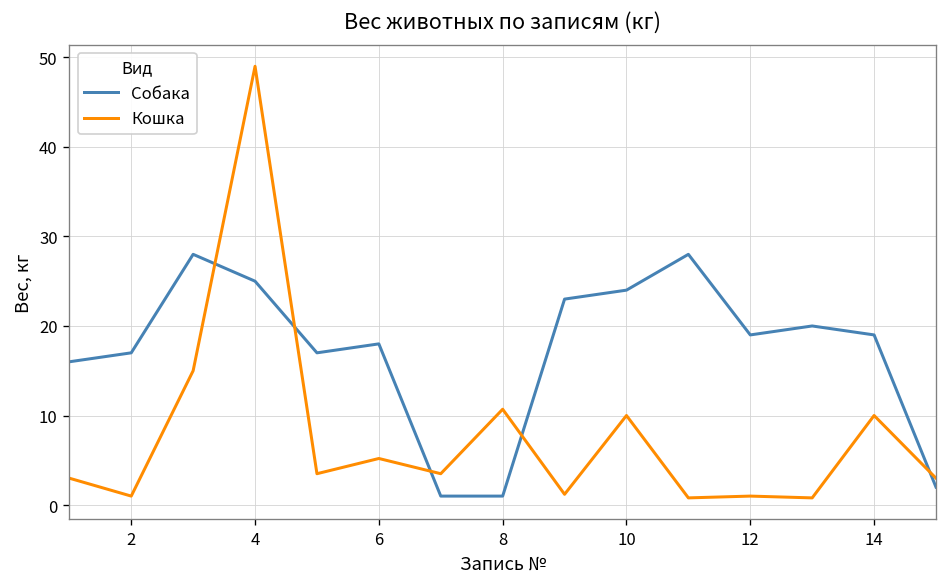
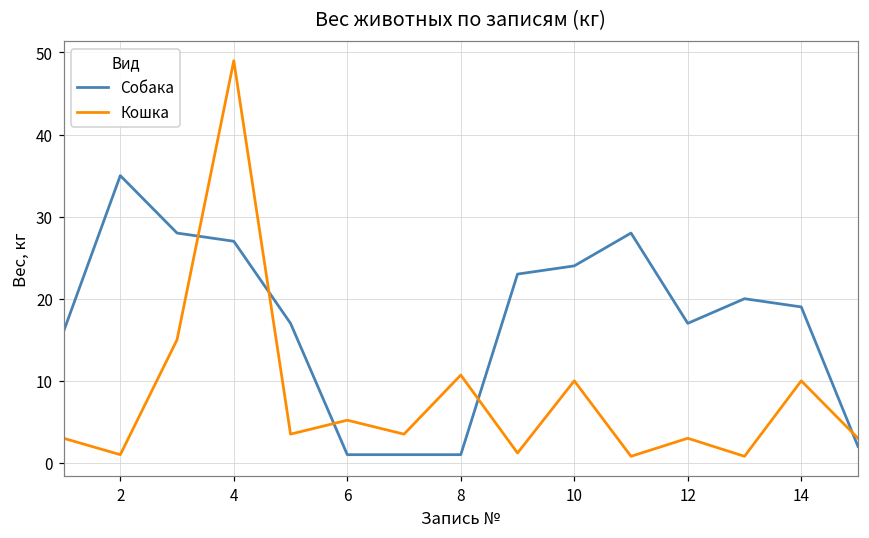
  {
    "Собака": {
-     "2": 17,
-     "4": 25,
-     "6": 18,
+     "2": 35,
+     "4": 27,
+     "6": 1,
      "8": 1,
      "10": 24,
-     "12": 19,
+     "12": 17,
      "14": 19
    },
    "Кошка": {
      "2": 1,
      "4": 49,
      "6": 5,
      "8": 11,
      "10": 10,
-     "12": 1,
+     "12": 3,
      "14": 10
    }
  }
